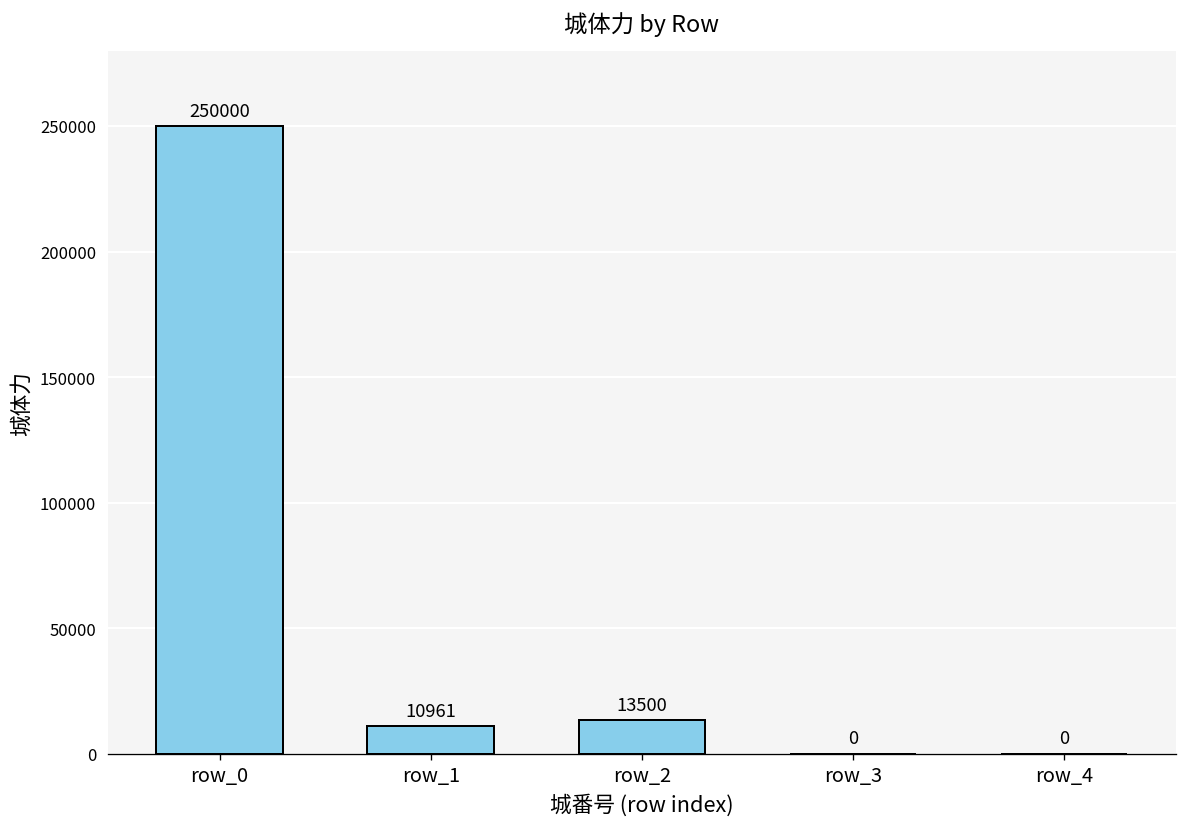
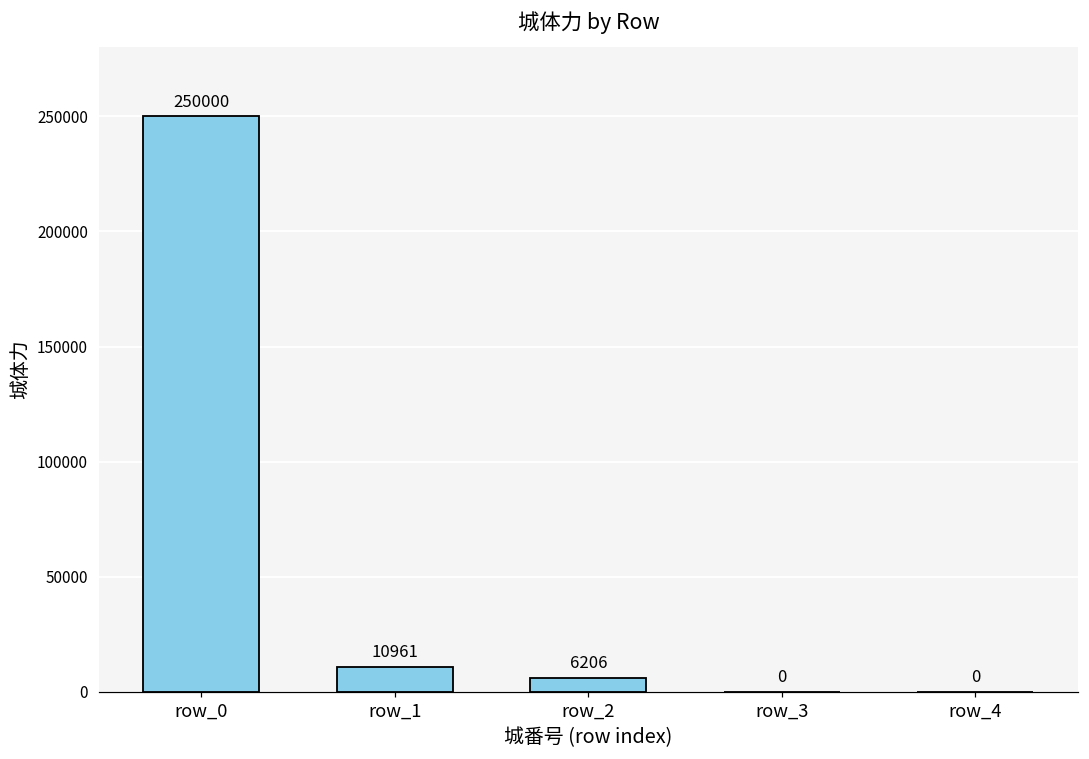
  {
    "row_0": 250000,
    "row_1": 10961,
-   "row_2": 13500,
+   "row_2": 6206,
    "row_3": 0,
    "row_4": 0
  }
